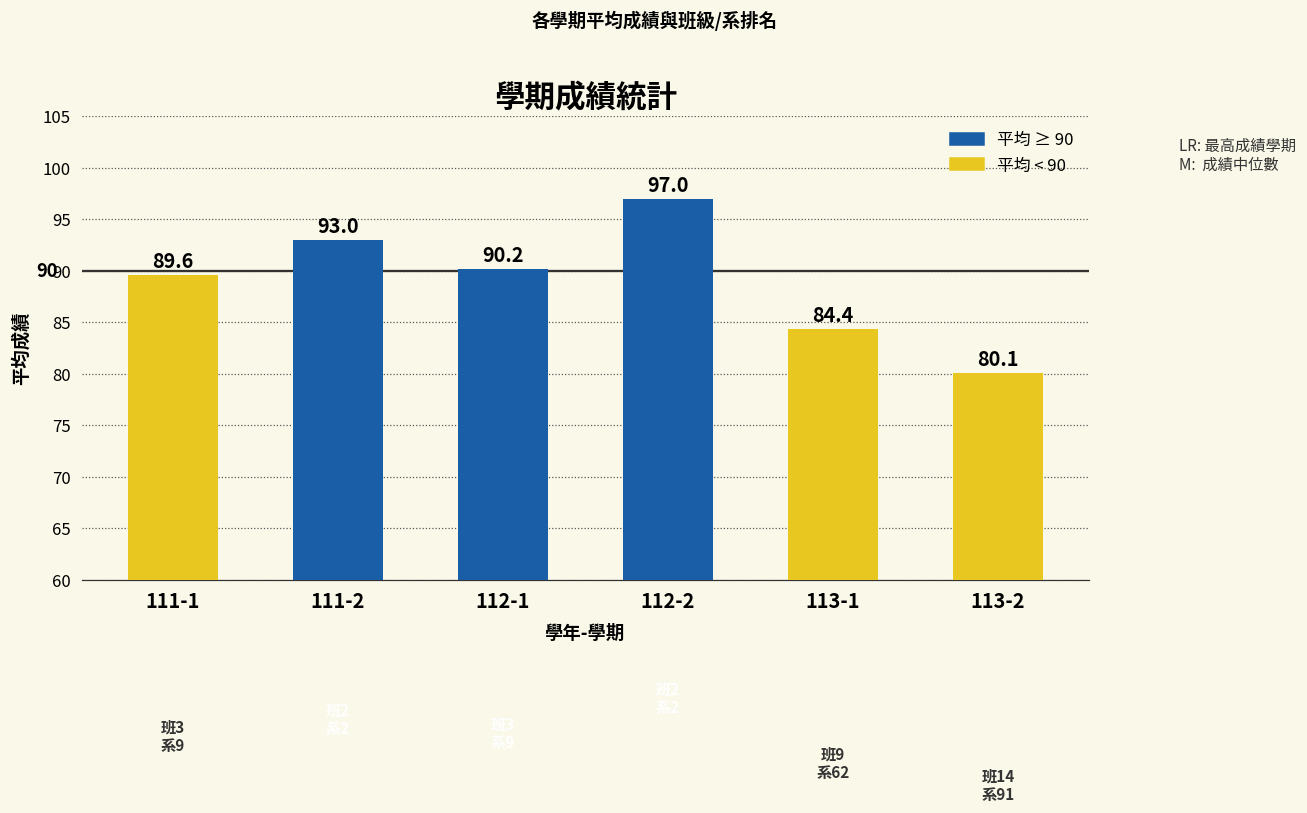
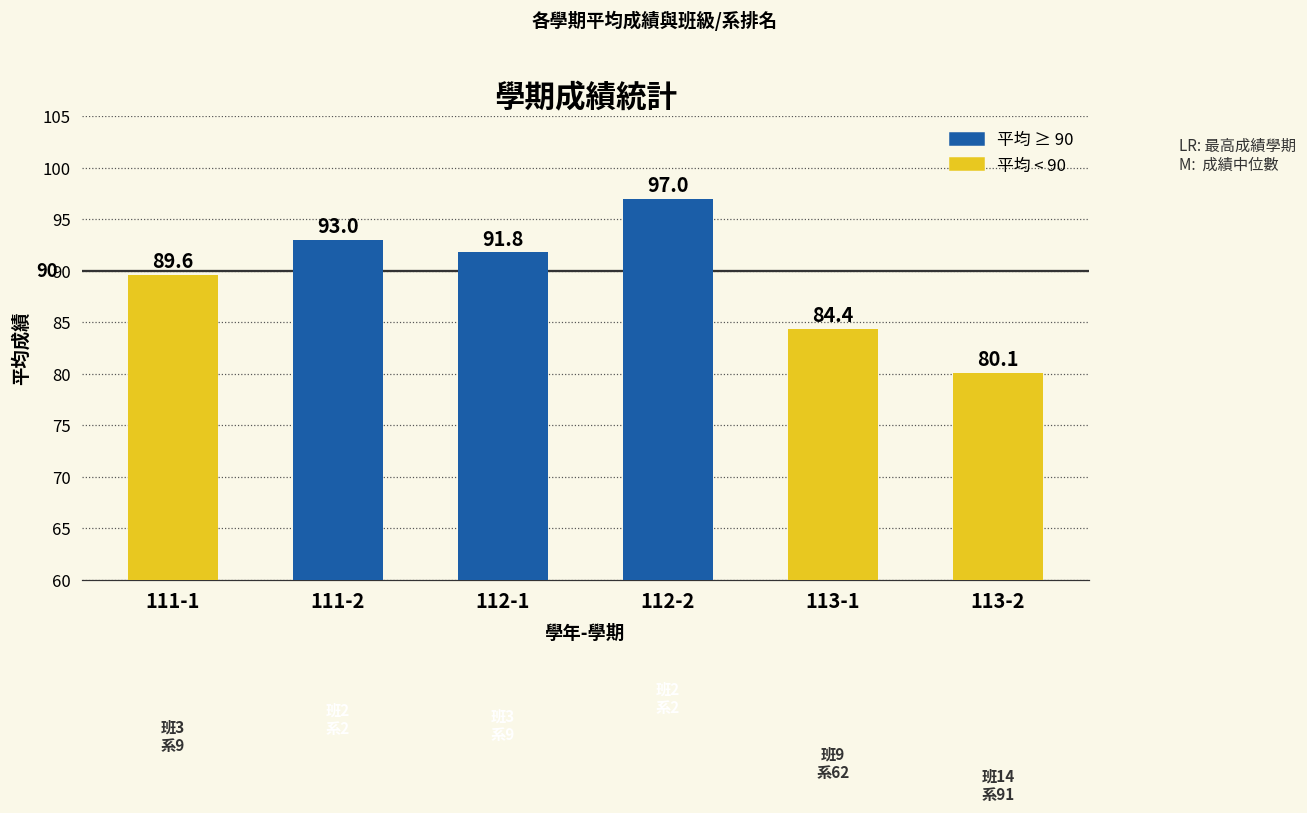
  {
    "111-1": 89.6,
    "111-2": 93.0,
-   "112-1": 90.2,
+   "112-1": 91.8,
    "112-2": 97.0,
    "113-1": 84.4,
    "113-2": 80.1
  }
